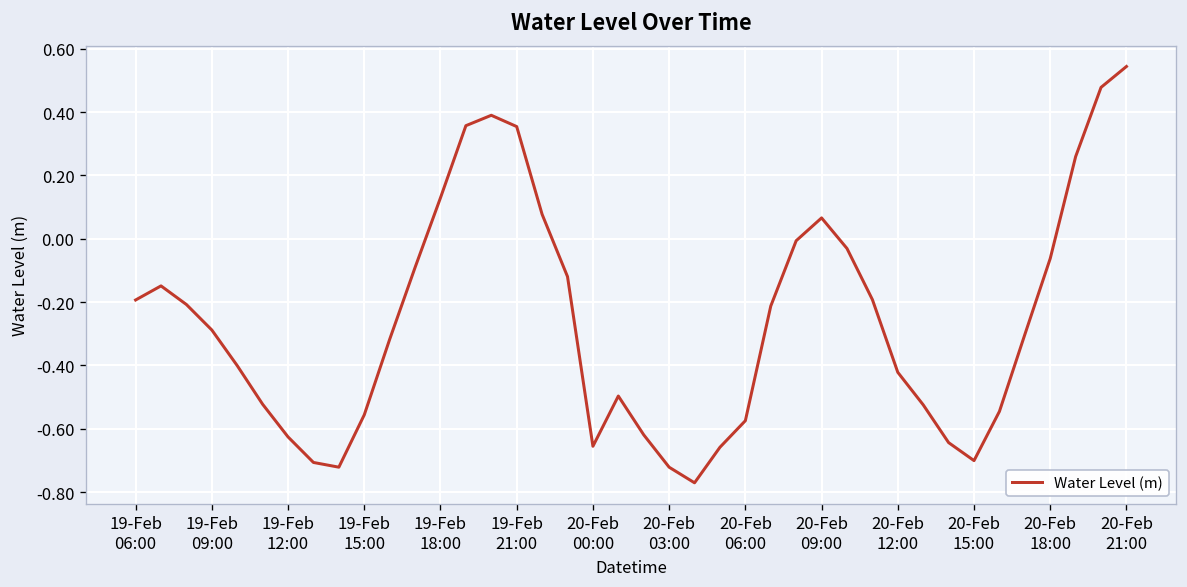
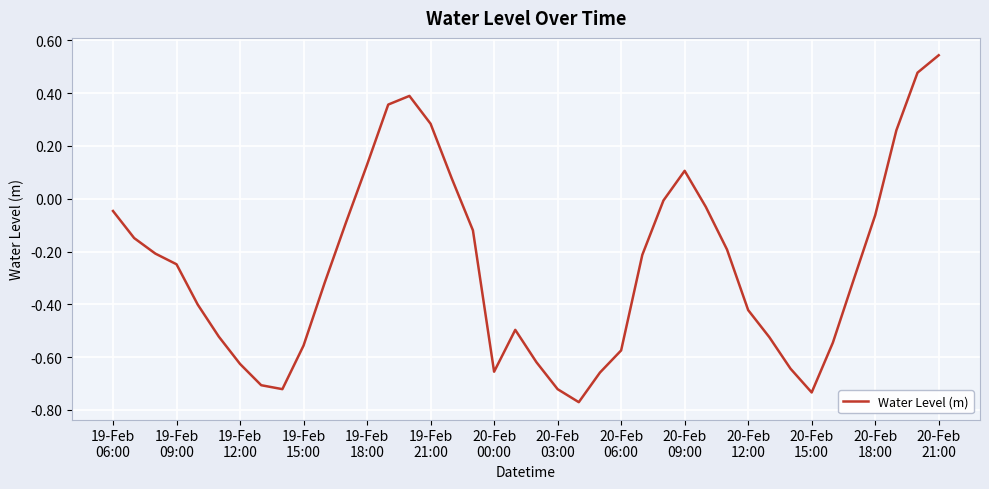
  {
-   "19-Feb 06:00": -0.19,
-   "19-Feb 09:00": -0.29,
+   "19-Feb 06:00": -0.05,
+   "19-Feb 09:00": -0.25,
    "19-Feb 12:00": -0.63,
    "19-Feb 15:00": -0.56,
    "19-Feb 18:00": 0.13,
-   "19-Feb 21:00": 0.35,
+   "19-Feb 21:00": 0.28,
    "20-Feb 00:00": -0.66,
    "20-Feb 03:00": -0.72,
    "20-Feb 06:00": -0.57,
-   "20-Feb 09:00": 0.07,
+   "20-Feb 09:00": 0.11,
    "20-Feb 12:00": -0.42,
-   "20-Feb 15:00": -0.70,
+   "20-Feb 15:00": -0.73,
    "20-Feb 18:00": -0.06,
    "20-Feb 21:00": 0.54
  }
